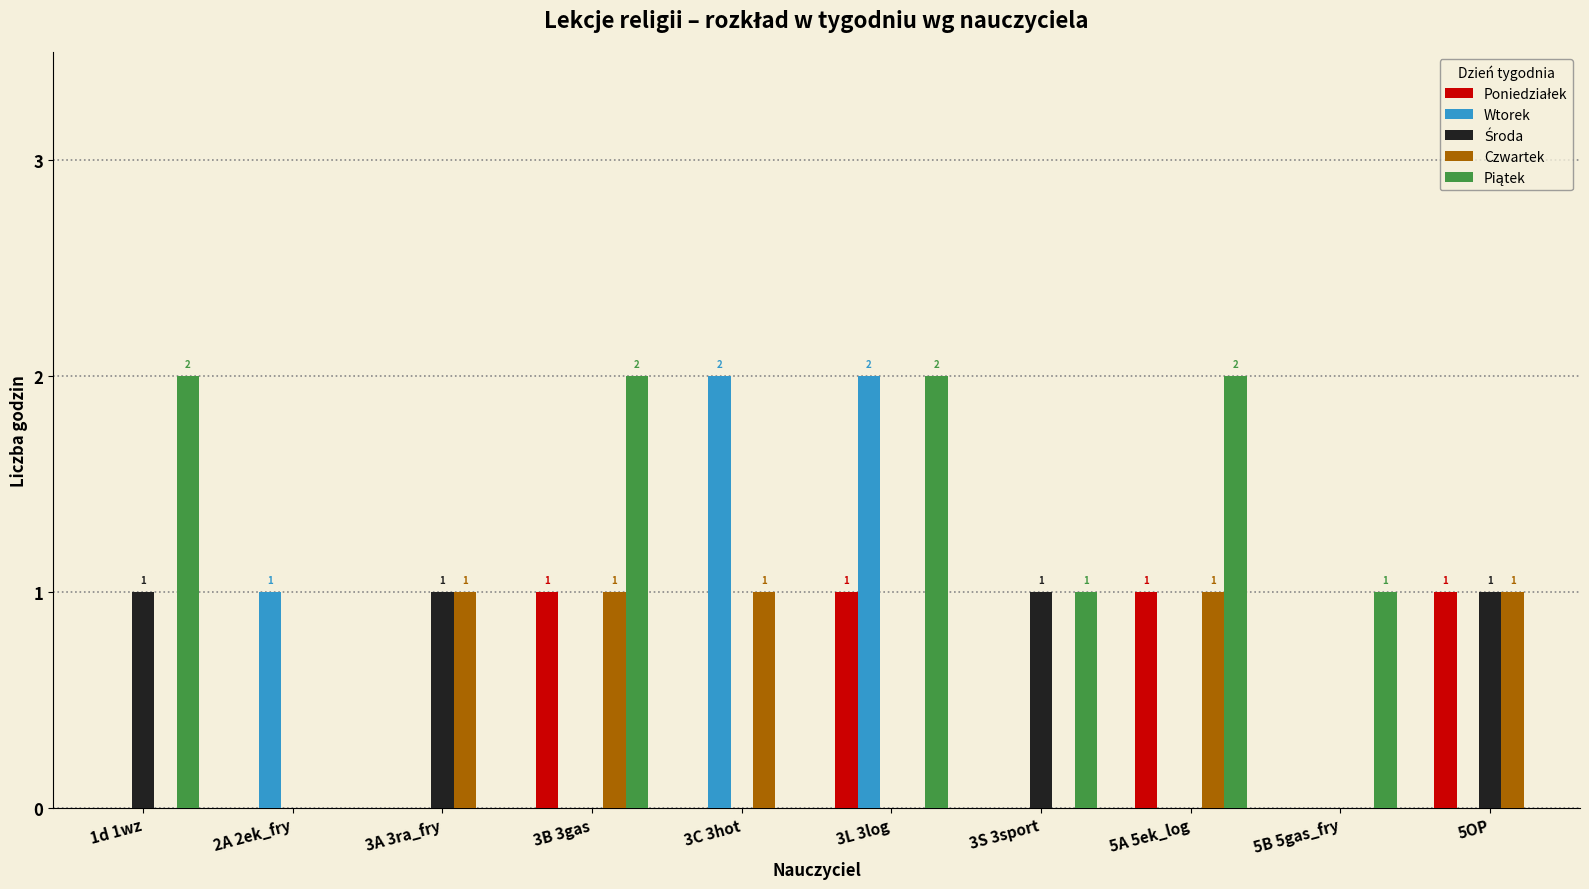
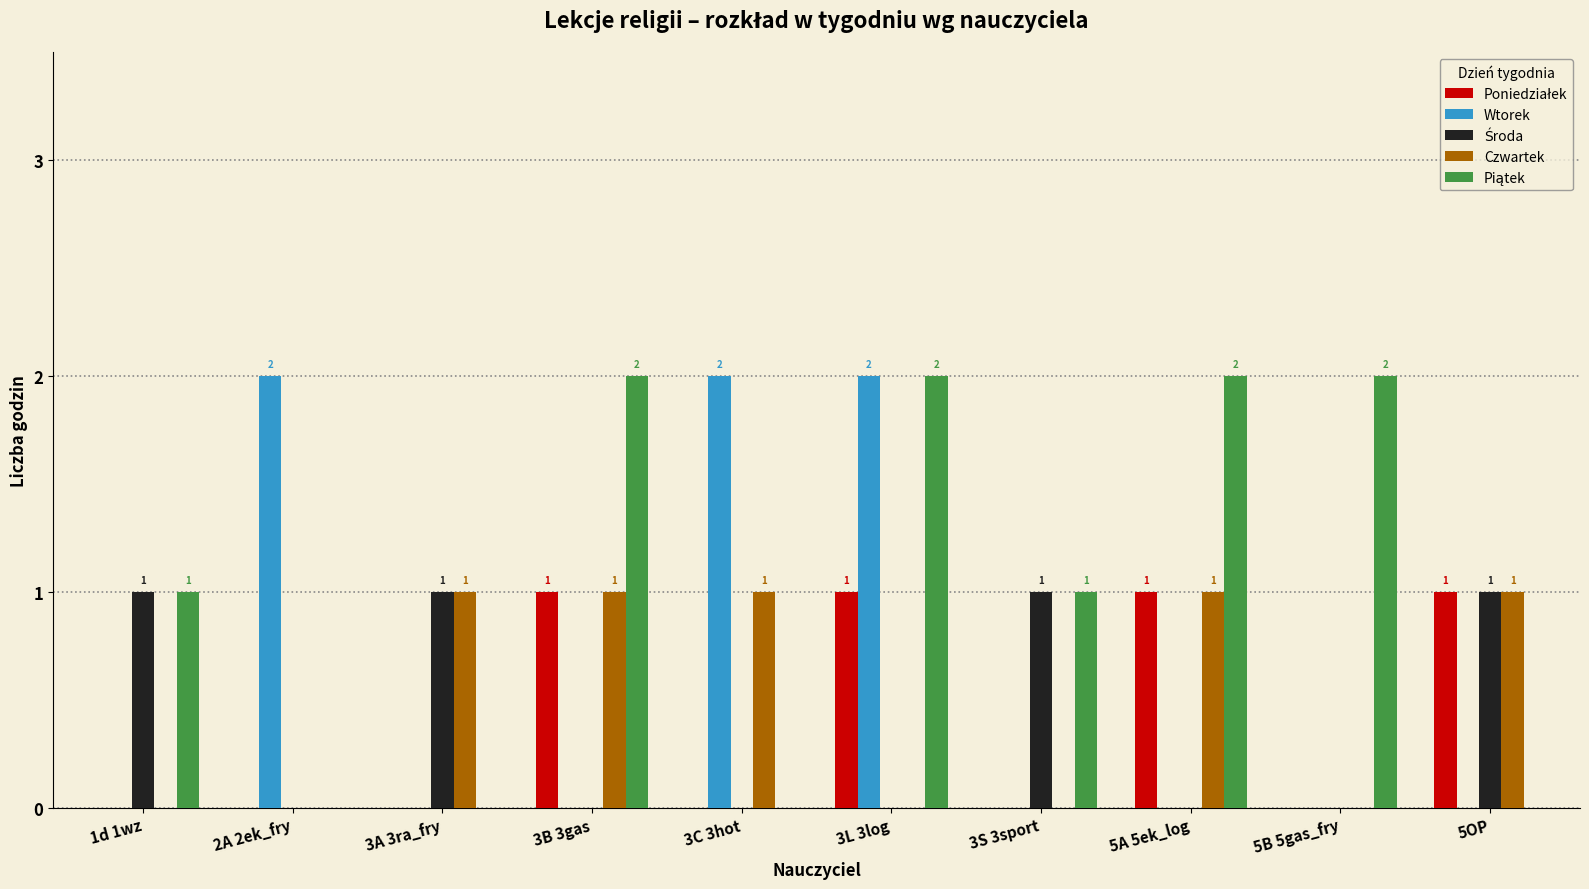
  {
    "Poniedziałek": {
      "3B 3gas": 1,
      "3L 3log": 1,
      "5A 5ek_log": 1,
      "5OP": 1
    },
    "Wtorek": {
-     "2A 2ek_fry": 1,
+     "2A 2ek_fry": 2,
      "3C 3hot": 2,
      "3L 3log": 2
    },
    "Środa": {
      "1d 1wz": 1,
      "3A 3ra_fry": 1,
      "3S 3sport": 1,
      "5OP": 1
    },
    "Czwartek": {
      "3A 3ra_fry": 1,
      "3B 3gas": 1,
      "3C 3hot": 1,
      "5A 5ek_log": 1,
      "5OP": 1
    },
    "Piątek": {
-     "1d 1wz": 2,
+     "1d 1wz": 1,
      "3B 3gas": 2,
      "3L 3log": 2,
      "3S 3sport": 1,
      "5A 5ek_log": 2,
-     "5B 5gas_fry": 1
+     "5B 5gas_fry": 2
    }
  }
